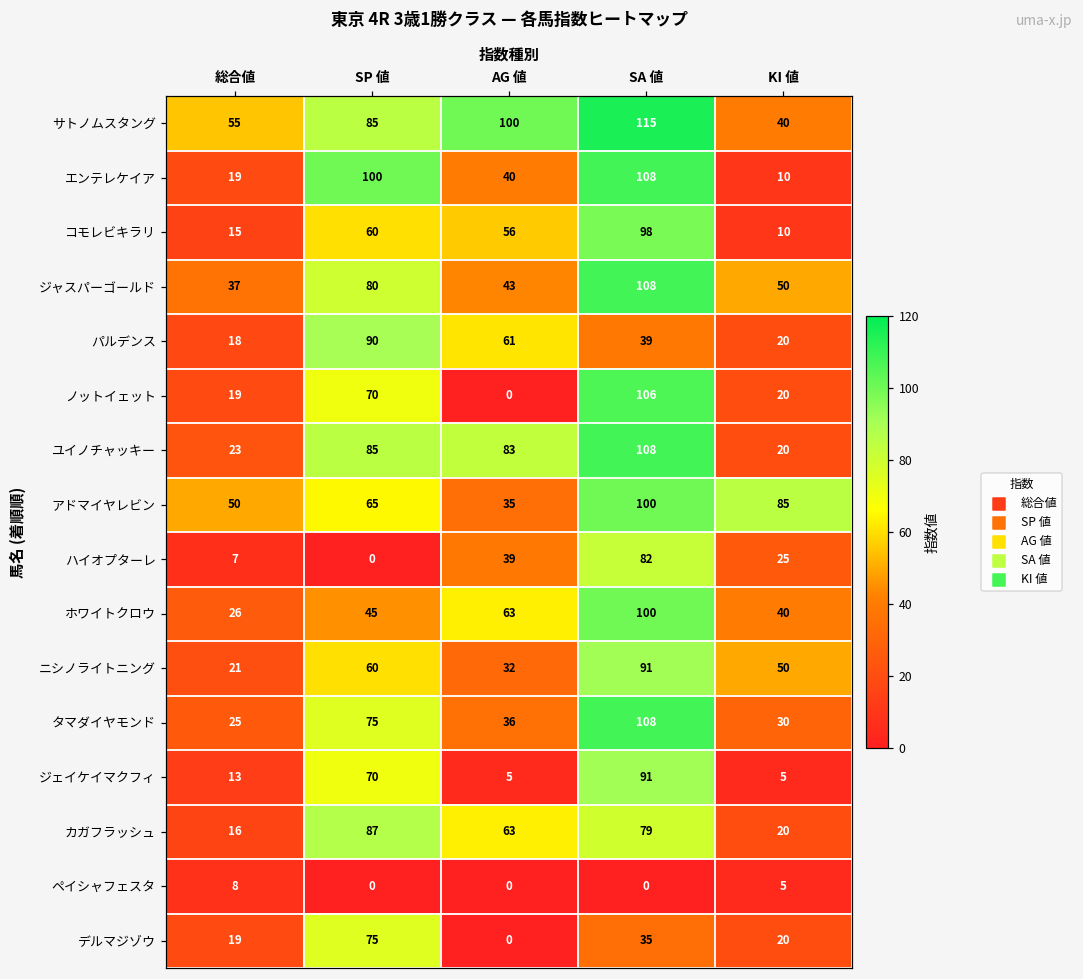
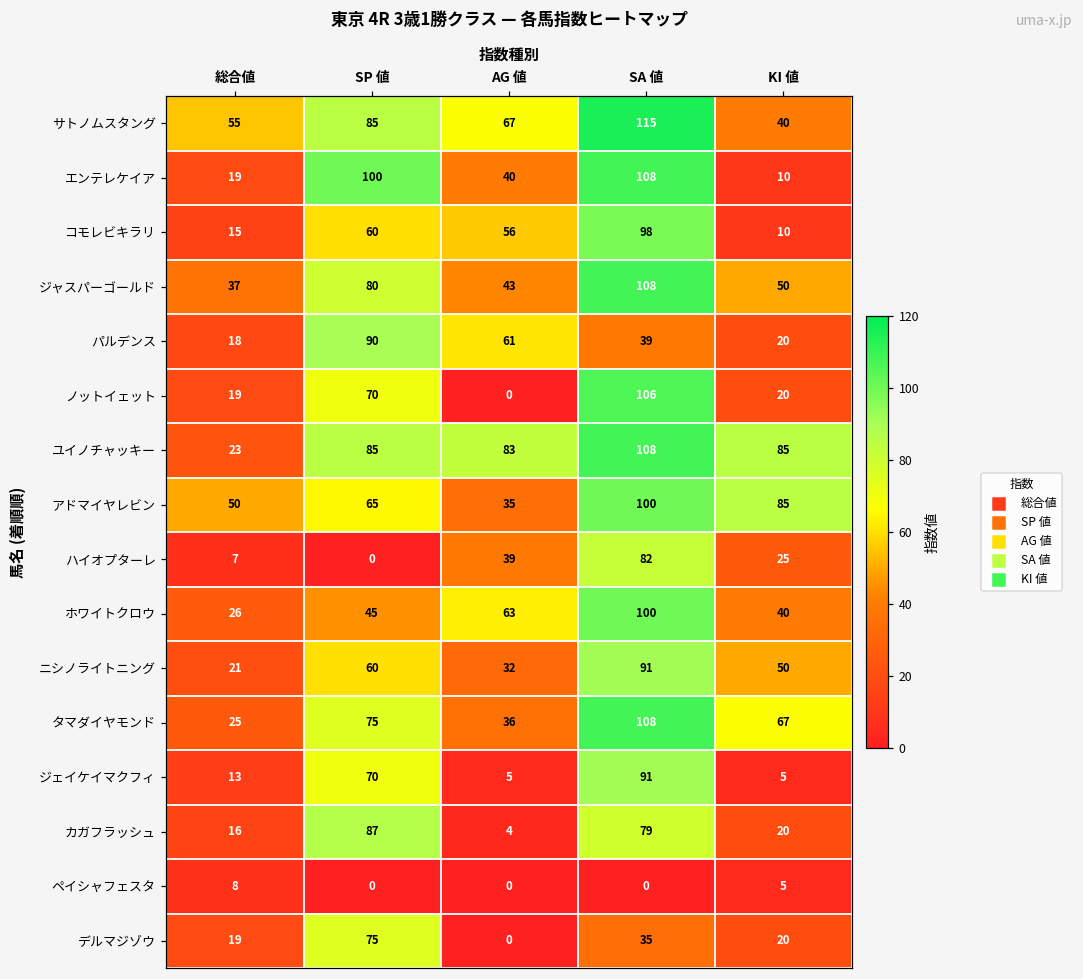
  {
    "サトノムスタング": {
      "総合値": 55,
      "SP 値": 85,
-     "AG 値": 100,
+     "AG 値": 67,
      "SA 値": 115,
      "KI 値": 40
    },
    "エンテレケイア": {
      "総合値": 19,
      "SP 値": 100,
      "AG 値": 40,
      "SA 値": 108,
      "KI 値": 10
    },
    "コモレビキラリ": {
      "総合値": 15,
      "SP 値": 60,
      "AG 値": 56,
      "SA 値": 98,
      "KI 値": 10
    },
    "ジャスパーゴールド": {
      "総合値": 37,
      "SP 値": 80,
      "AG 値": 43,
      "SA 値": 108,
      "KI 値": 50
    },
    "パルデンス": {
      "総合値": 18,
      "SP 値": 90,
      "AG 値": 61,
      "SA 値": 39,
      "KI 値": 20
    },
    "ノットイェット": {
      "総合値": 19,
      "SP 値": 70,
      "AG 値": 0,
      "SA 値": 106,
      "KI 値": 20
    },
    "ユイノチャッキー": {
      "総合値": 23,
      "SP 値": 85,
      "AG 値": 83,
      "SA 値": 108,
-     "KI 値": 20
+     "KI 値": 85
    },
    "アドマイヤレビン": {
      "総合値": 50,
      "SP 値": 65,
      "AG 値": 35,
      "SA 値": 100,
      "KI 値": 85
    },
    "ハイオプターレ": {
      "総合値": 7,
      "SP 値": 0,
      "AG 値": 39,
      "SA 値": 82,
      "KI 値": 25
    },
    "ホワイトクロウ": {
      "総合値": 26,
      "SP 値": 45,
      "AG 値": 63,
      "SA 値": 100,
      "KI 値": 40
    },
    "ニシノライトニング": {
      "総合値": 21,
      "SP 値": 60,
      "AG 値": 32,
      "SA 値": 91,
      "KI 値": 50
    },
    "タマダイヤモンド": {
      "総合値": 25,
      "SP 値": 75,
      "AG 値": 36,
      "SA 値": 108,
-     "KI 値": 30
+     "KI 値": 67
    },
    "ジェイケイマクフィ": {
      "総合値": 13,
      "SP 値": 70,
      "AG 値": 5,
      "SA 値": 91,
      "KI 値": 5
    },
    "カガフラッシュ": {
      "総合値": 16,
      "SP 値": 87,
-     "AG 値": 63,
+     "AG 値": 4,
      "SA 値": 79,
      "KI 値": 20
    },
    "ペイシャフェスタ": {
      "総合値": 8,
      "SP 値": 0,
      "AG 値": 0,
      "SA 値": 0,
      "KI 値": 5
    },
    "デルマジゾウ": {
      "総合値": 19,
      "SP 値": 75,
      "AG 値": 0,
      "SA 値": 35,
      "KI 値": 20
    }
  }
